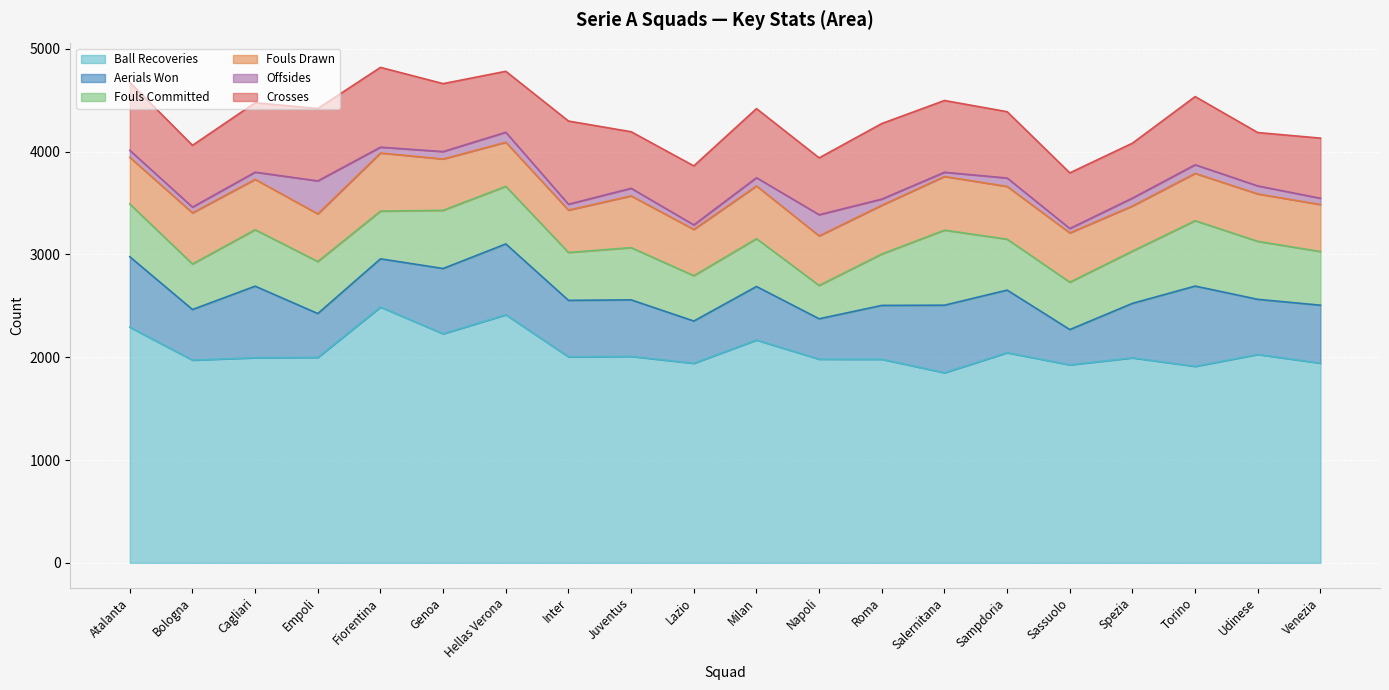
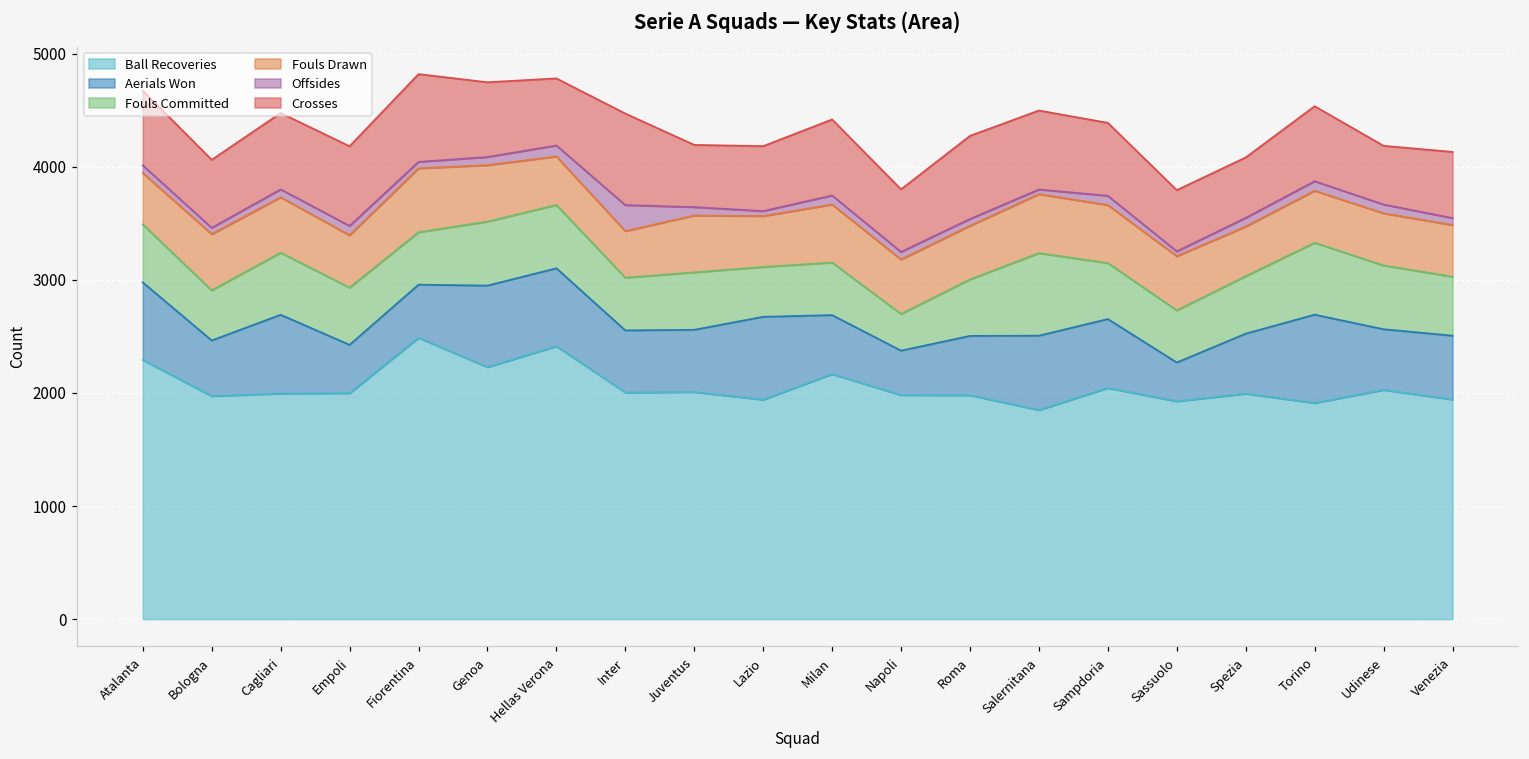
  {
    "Ball Recoveries": {
      "Atalanta": 2290,
      "Bologna": 1970,
      "Cagliari": 2000,
      "Empoli": 2000,
      "Fiorentina": 2490,
      "Genoa": 2230,
      "Hellas Verona": 2410,
      "Inter": 2000,
      "Juventus": 2010,
      "Lazio": 1940,
      "Milan": 2170,
      "Napoli": 1980,
      "Roma": 1980,
      "Salernitana": 1850,
      "Sampdoria": 2040,
      "Sassuolo": 1930,
      "Spezia": 1990,
      "Torino": 1910,
      "Udinese": 2030,
      "Venezia": 1940
    },
    "Aerials Won": {
      "Atalanta": 690,
      "Bologna": 490,
      "Cagliari": 700,
      "Empoli": 430,
      "Fiorentina": 470,
-     "Genoa": 640,
+     "Genoa": 720,
      "Hellas Verona": 690,
      "Inter": 550,
      "Juventus": 550,
-     "Lazio": 410,
+     "Lazio": 730,
      "Milan": 520,
      "Napoli": 390,
      "Roma": 520,
      "Salernitana": 660,
      "Sampdoria": 610,
      "Sassuolo": 340,
      "Spezia": 530,
      "Torino": 780,
      "Udinese": 540,
      "Venezia": 560
    },
    "Fouls Committed": {
      "Atalanta": 510,
      "Bologna": 440,
      "Cagliari": 550,
      "Empoli": 510,
      "Fiorentina": 460,
      "Genoa": 570,
      "Hellas Verona": 560,
      "Inter": 470,
      "Juventus": 510,
      "Lazio": 440,
      "Milan": 470,
      "Napoli": 320,
      "Roma": 500,
      "Salernitana": 730,
      "Sampdoria": 500,
      "Sassuolo": 460,
      "Spezia": 510,
      "Torino": 640,
      "Udinese": 560,
      "Venezia": 520
    },
    "Offsides": {
      "Atalanta": 70,
      "Bologna": 60,
      "Cagliari": 70,
-     "Empoli": 320,
+     "Empoli": 80,
      "Fiorentina": 60,
      "Genoa": 70,
      "Hellas Verona": 100,
-     "Inter": 60,
+     "Inter": 230,
      "Juventus": 70,
      "Lazio": 40,
      "Milan": 80,
-     "Napoli": 210,
+     "Napoli": 70,
      "Roma": 60,
      "Salernitana": 40,
      "Sampdoria": 80,
      "Sassuolo": 40,
      "Spezia": 80,
      "Torino": 80,
      "Udinese": 80,
      "Venezia": 60
    }
  }
